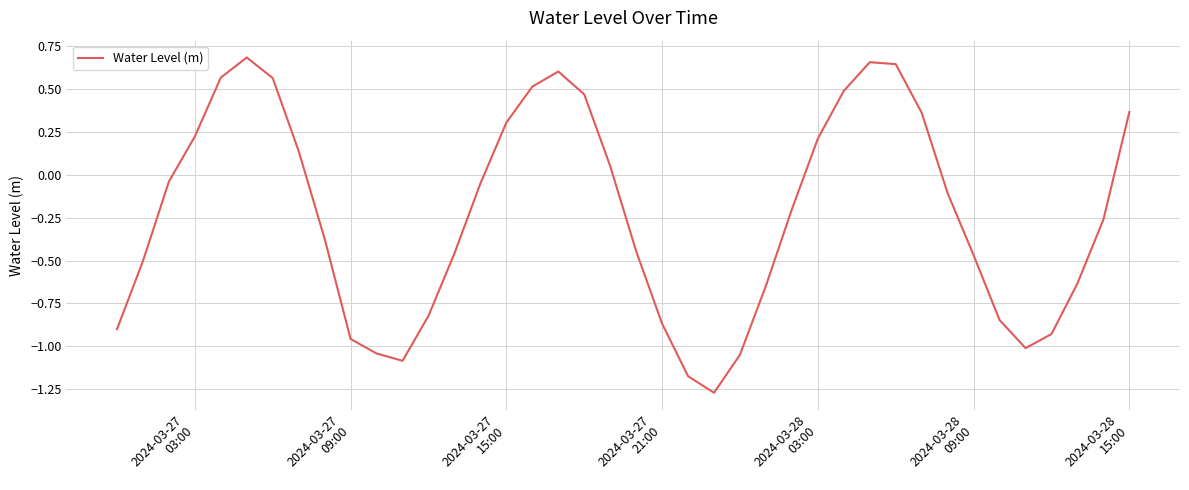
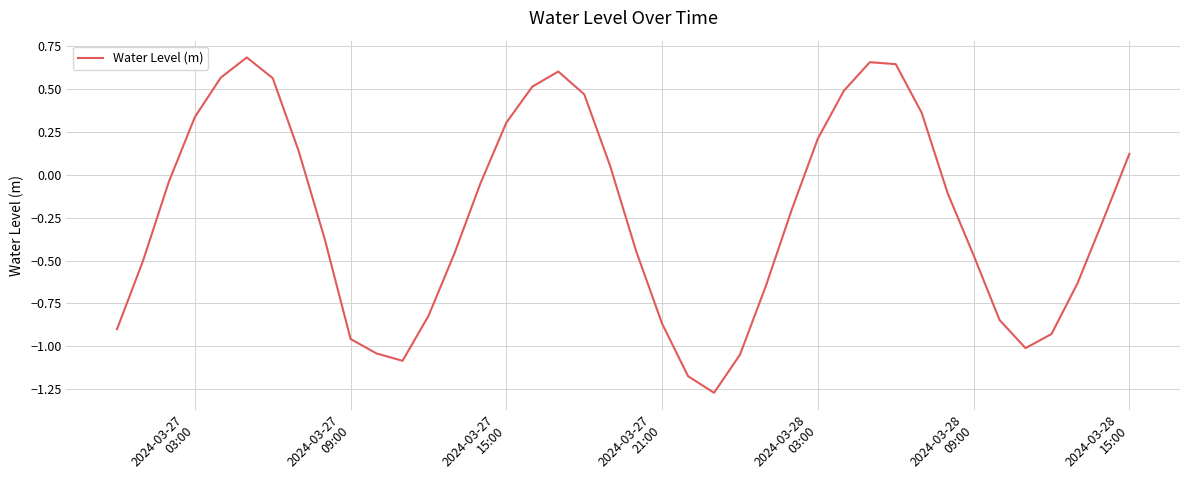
  {
-   "2024-03-27 03:00": 0.22,
+   "2024-03-27 03:00": 0.34,
    "2024-03-27 09:00": -0.96,
    "2024-03-27 15:00": 0.30,
    "2024-03-27 21:00": -0.87,
    "2024-03-28 03:00": 0.21,
    "2024-03-28 09:00": -0.47,
-   "2024-03-28 15:00": 0.37
+   "2024-03-28 15:00": 0.12
  }
